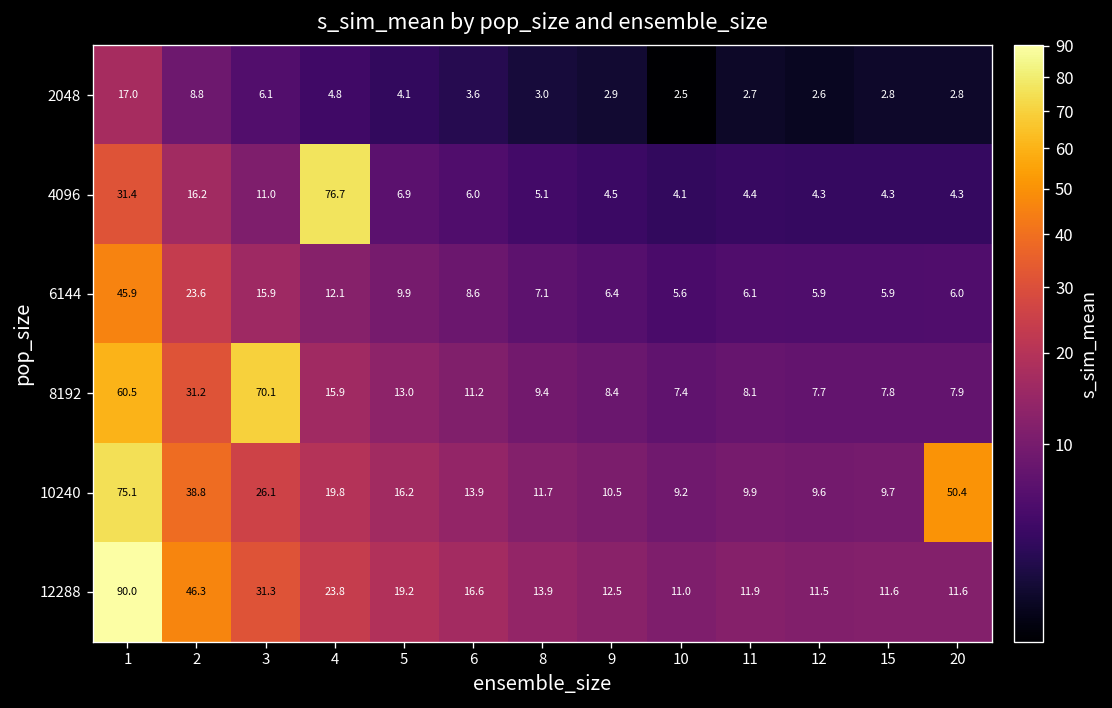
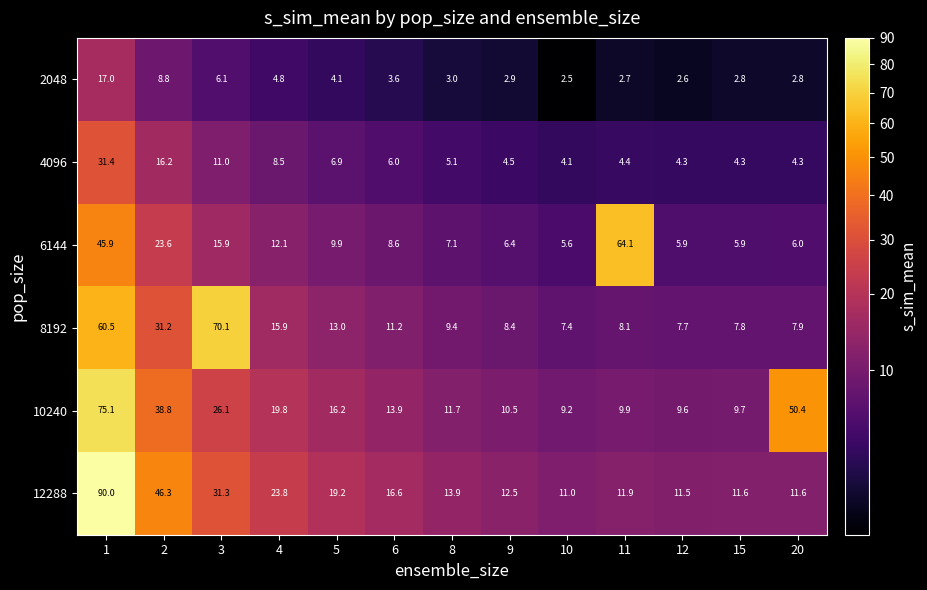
  {
    "2048": {
      "1": 17.0,
      "2": 8.8,
      "3": 6.1,
      "4": 4.8,
      "5": 4.1,
      "6": 3.6,
      "8": 3.0,
      "9": 2.9,
      "10": 2.5,
      "11": 2.7,
      "12": 2.6,
      "15": 2.8,
      "20": 2.8
    },
    "4096": {
      "1": 31.4,
      "2": 16.2,
      "3": 11.0,
-     "4": 76.7,
+     "4": 8.5,
      "5": 6.9,
      "6": 6.0,
      "8": 5.1,
      "9": 4.5,
      "10": 4.1,
      "11": 4.4,
      "12": 4.3,
      "15": 4.3,
      "20": 4.3
    },
    "6144": {
      "1": 45.9,
      "2": 23.6,
      "3": 15.9,
      "4": 12.1,
      "5": 9.9,
      "6": 8.6,
      "8": 7.1,
      "9": 6.4,
      "10": 5.6,
-     "11": 6.1,
+     "11": 64.1,
      "12": 5.9,
      "15": 5.9,
      "20": 6.0
    },
    "8192": {
      "1": 60.5,
      "2": 31.2,
      "3": 70.1,
      "4": 15.9,
      "5": 13.0,
      "6": 11.2,
      "8": 9.4,
      "9": 8.4,
      "10": 7.4,
      "11": 8.1,
      "12": 7.7,
      "15": 7.8,
      "20": 7.9
    },
    "10240": {
      "1": 75.1,
      "2": 38.8,
      "3": 26.1,
      "4": 19.8,
      "5": 16.2,
      "6": 13.9,
      "8": 11.7,
      "9": 10.5,
      "10": 9.2,
      "11": 9.9,
      "12": 9.6,
      "15": 9.7,
      "20": 50.4
    },
    "12288": {
      "1": 90.0,
      "2": 46.3,
      "3": 31.3,
      "4": 23.8,
      "5": 19.2,
      "6": 16.6,
      "8": 13.9,
      "9": 12.5,
      "10": 11.0,
      "11": 11.9,
      "12": 11.5,
      "15": 11.6,
      "20": 11.6
    }
  }
